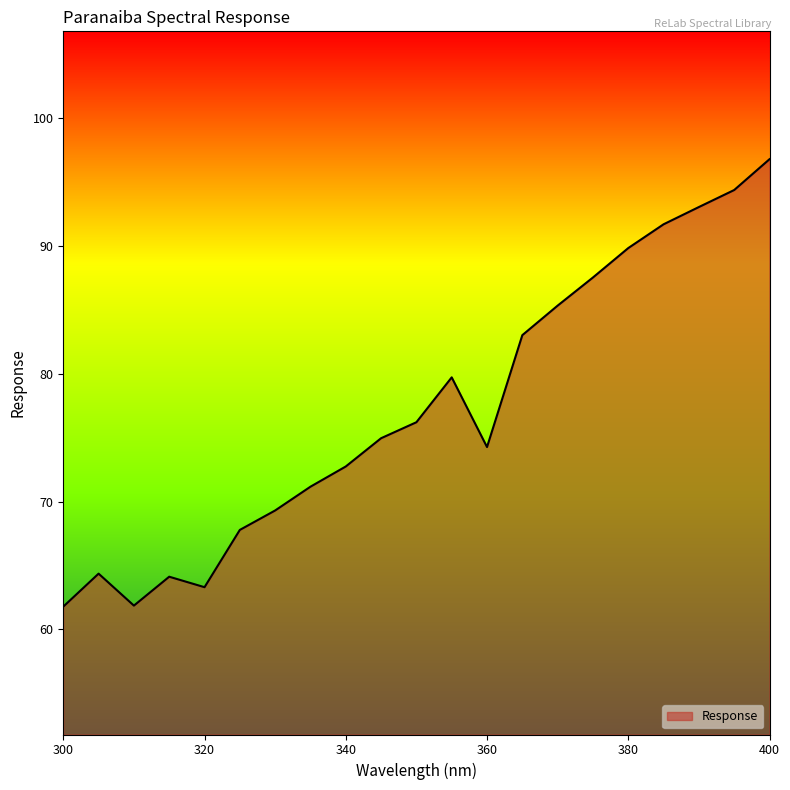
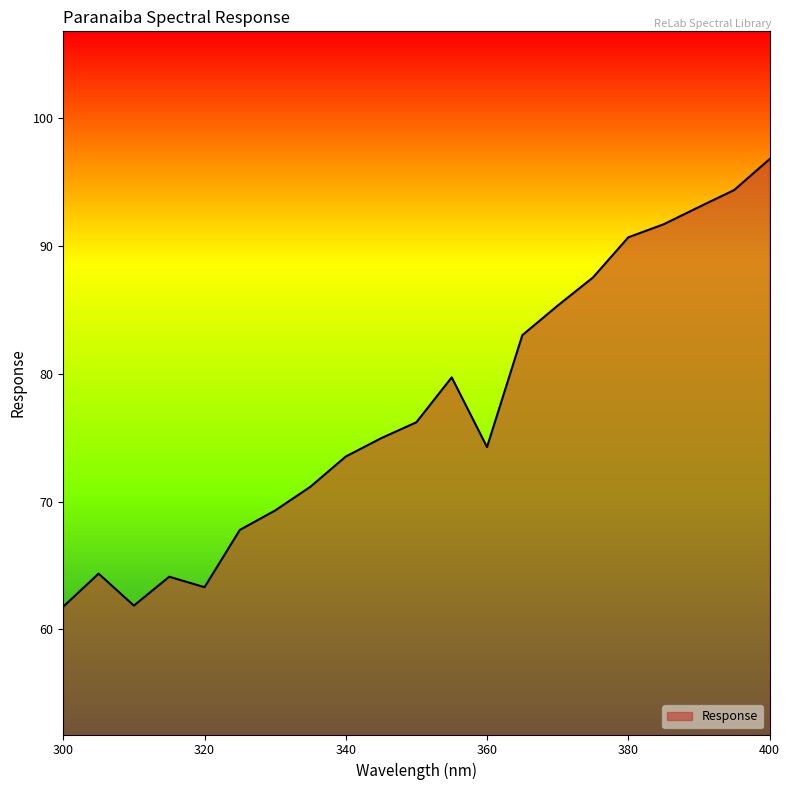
  {
    "300": 61.8,
    "320": 63.3,
-   "340": 72.7,
+   "340": 73.5,
    "360": 74.3,
-   "380": 89.8,
+   "380": 90.7,
    "400": 96.8
  }
